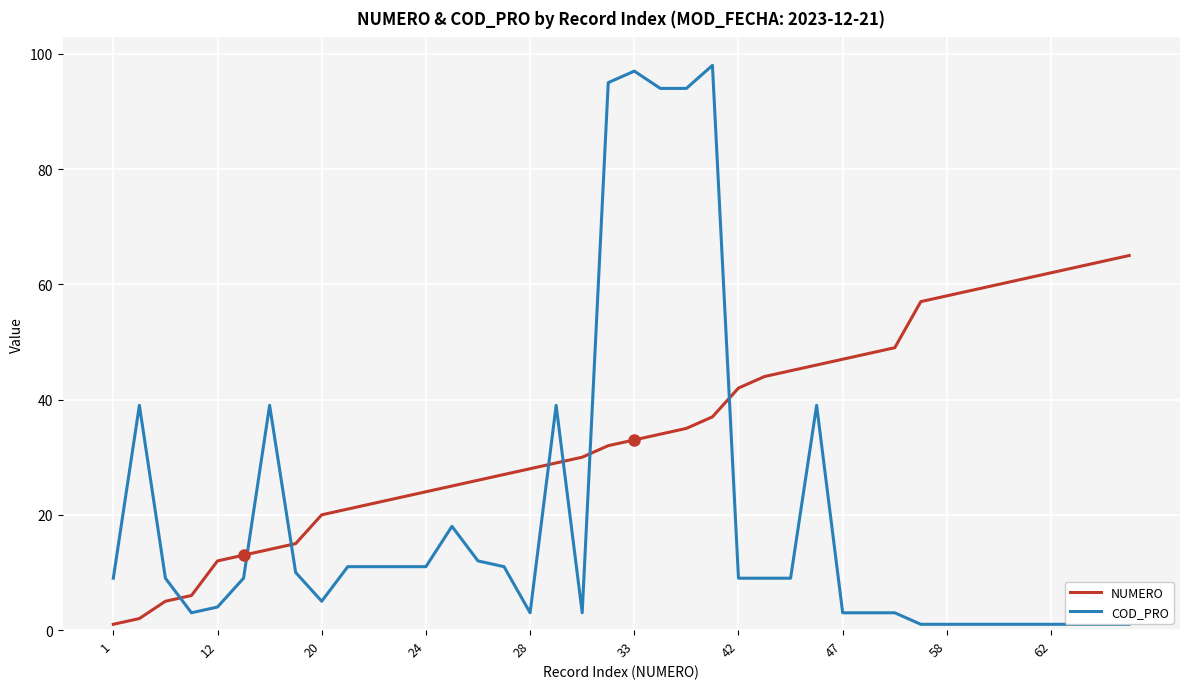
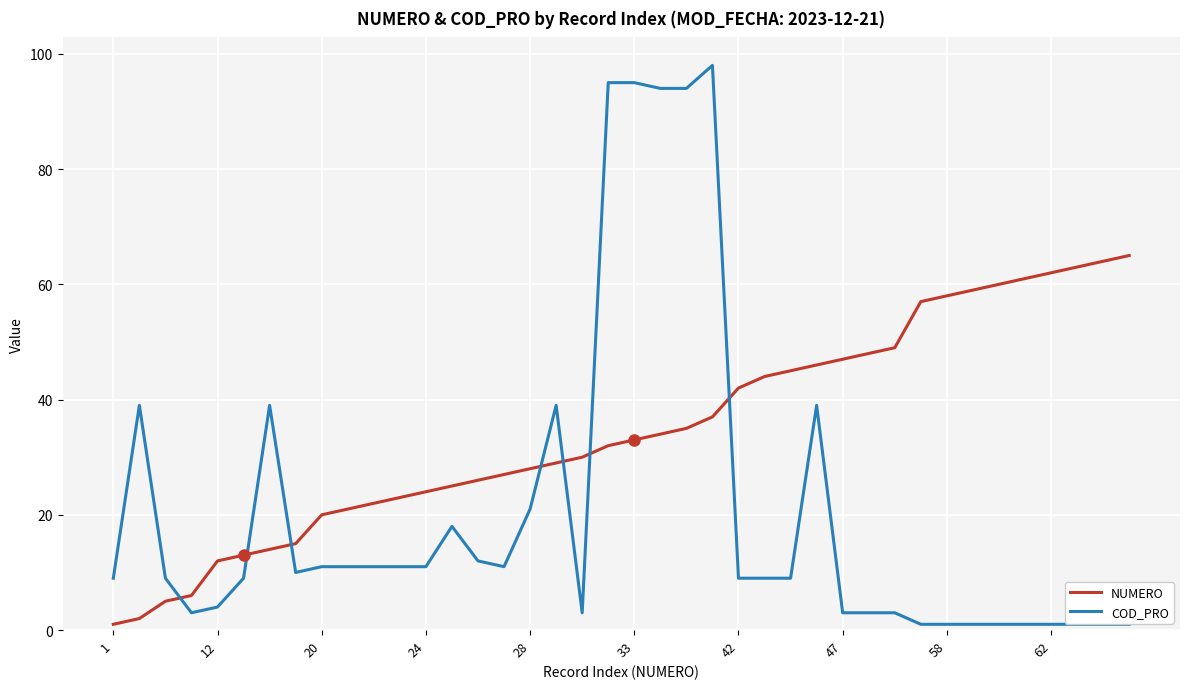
  {
    "COD_PRO": {
      "1": 9,
      "12": 4,
-     "20": 5,
+     "20": 11,
      "24": 11,
-     "28": 3,
-     "33": 97,
+     "28": 21,
+     "33": 95,
      "42": 9,
      "47": 3,
      "58": 1,
      "62": 1
    }
  }
